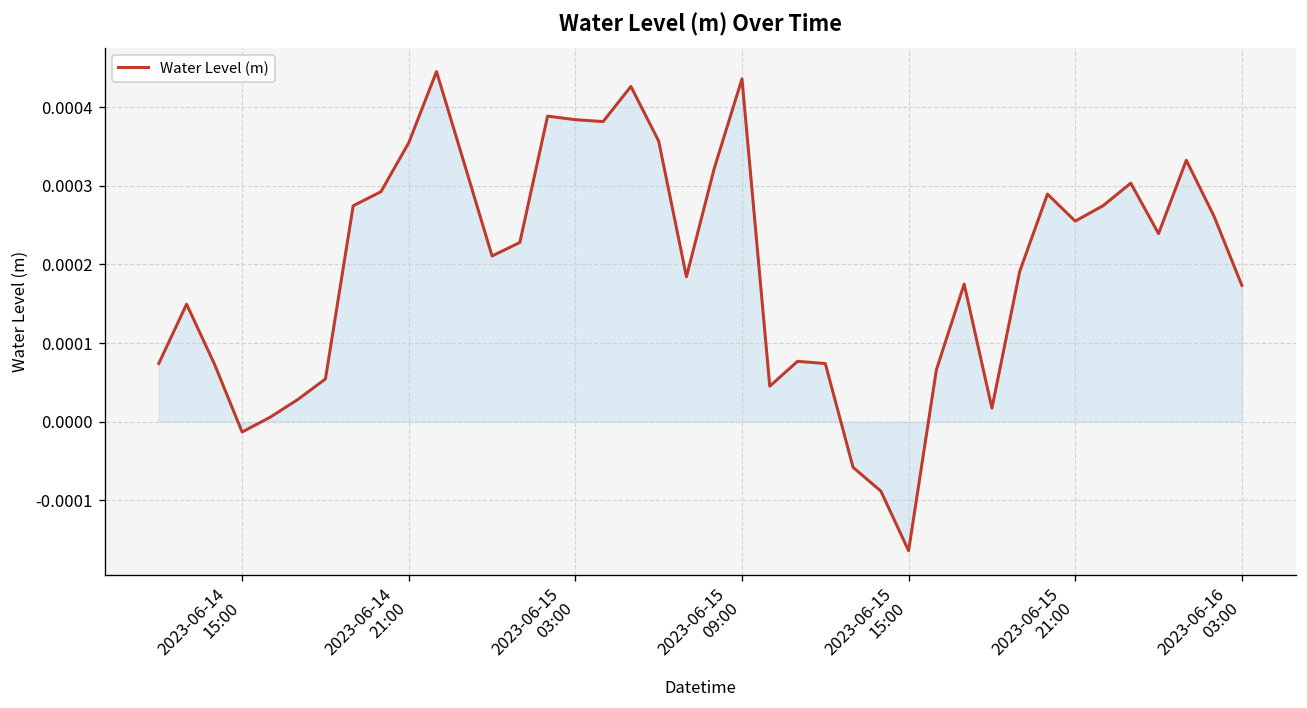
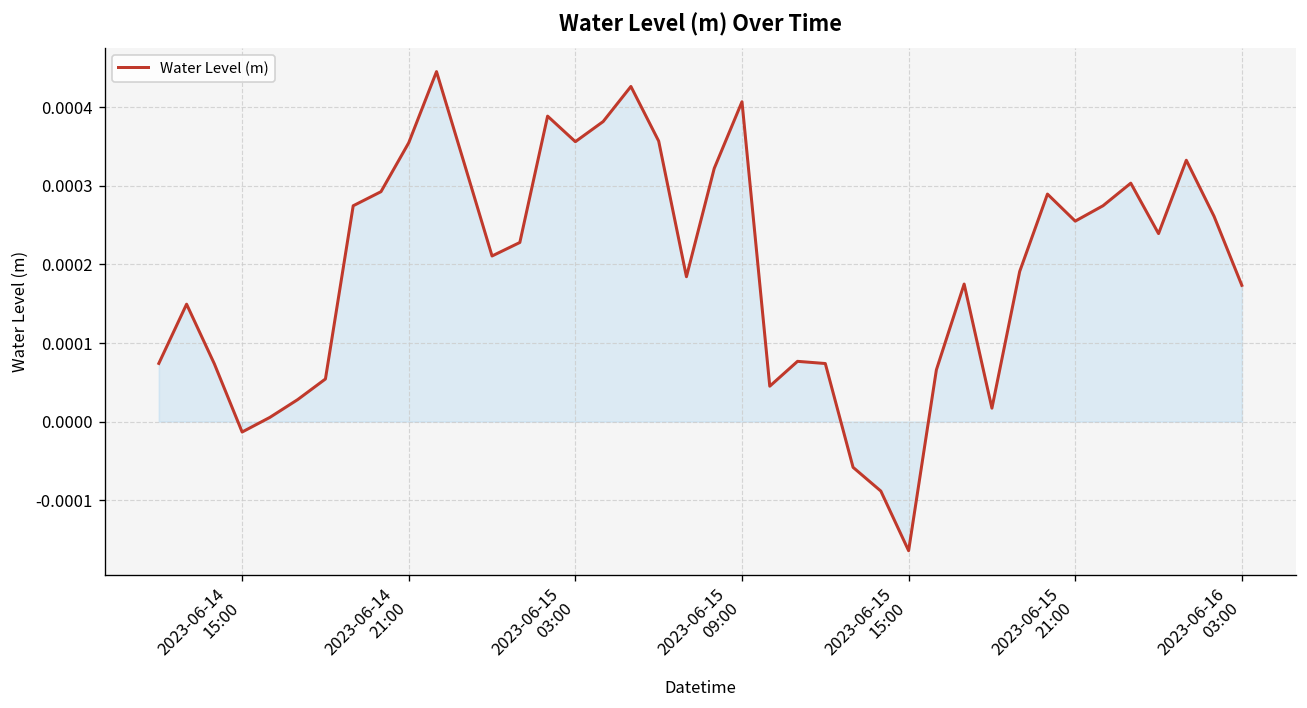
  {
    "Water Level (m)": {
      "2023-06-14 15:00": -0.00001,
-     "2023-06-15 03:00": 0.00038,
-     "2023-06-15 09:00": 0.00044,
+     "2023-06-15 03:00": 0.00036,
+     "2023-06-15 09:00": 0.00041,
      "2023-06-15 15:00": -0.00016
    }
  }
